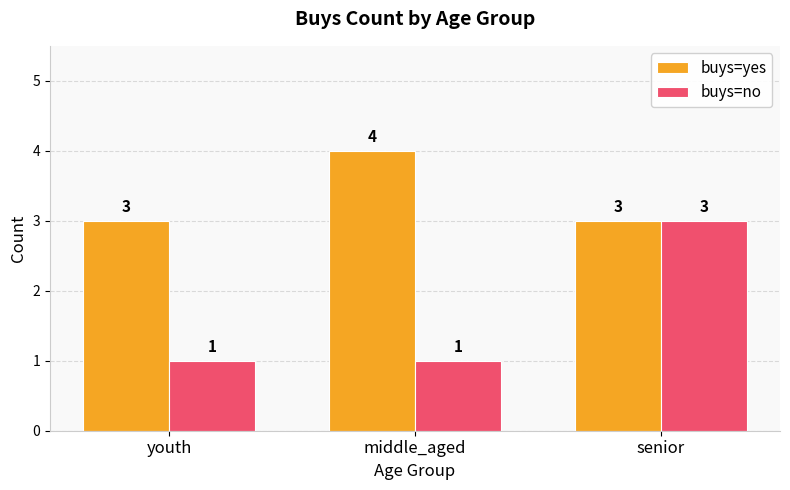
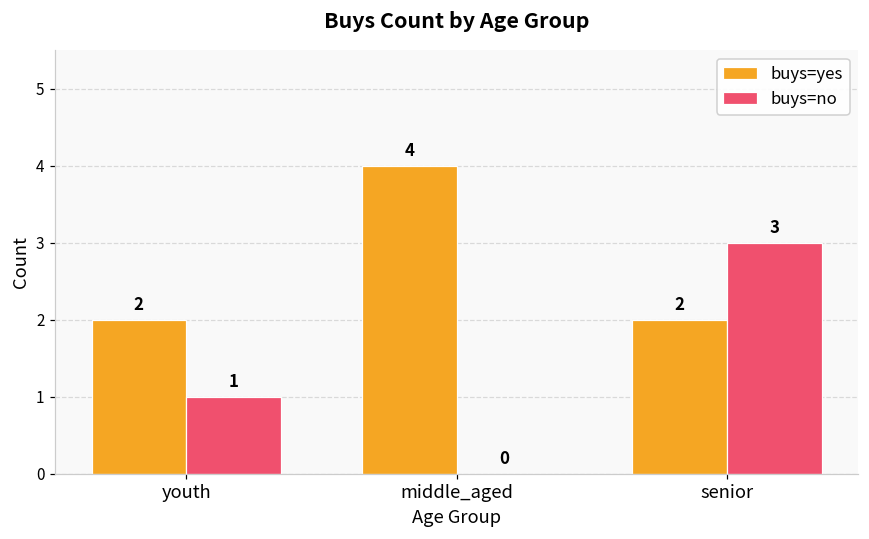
  {
    "buys=yes": {
-     "youth": 3,
+     "youth": 2,
      "middle_aged": 4,
-     "senior": 3
+     "senior": 2
    },
    "buys=no": {
      "youth": 1,
-     "middle_aged": 1,
+     "middle_aged": 0,
      "senior": 3
    }
  }
